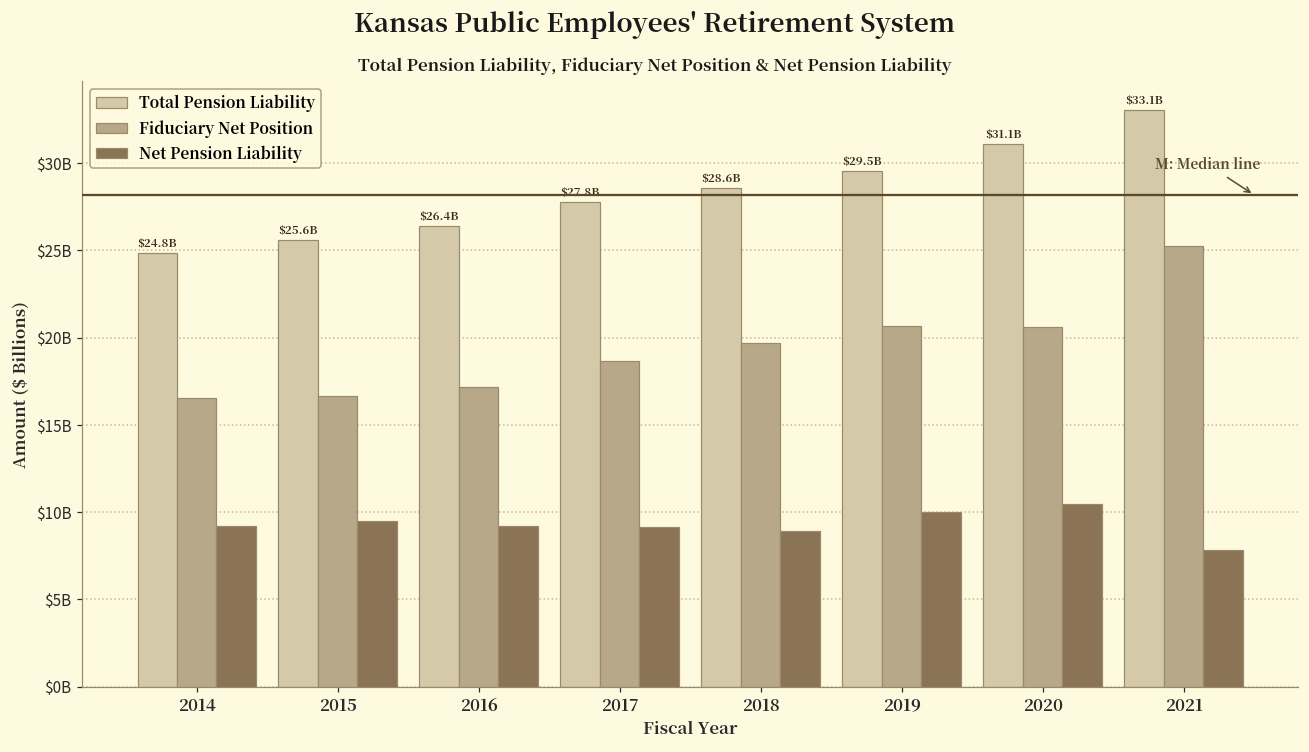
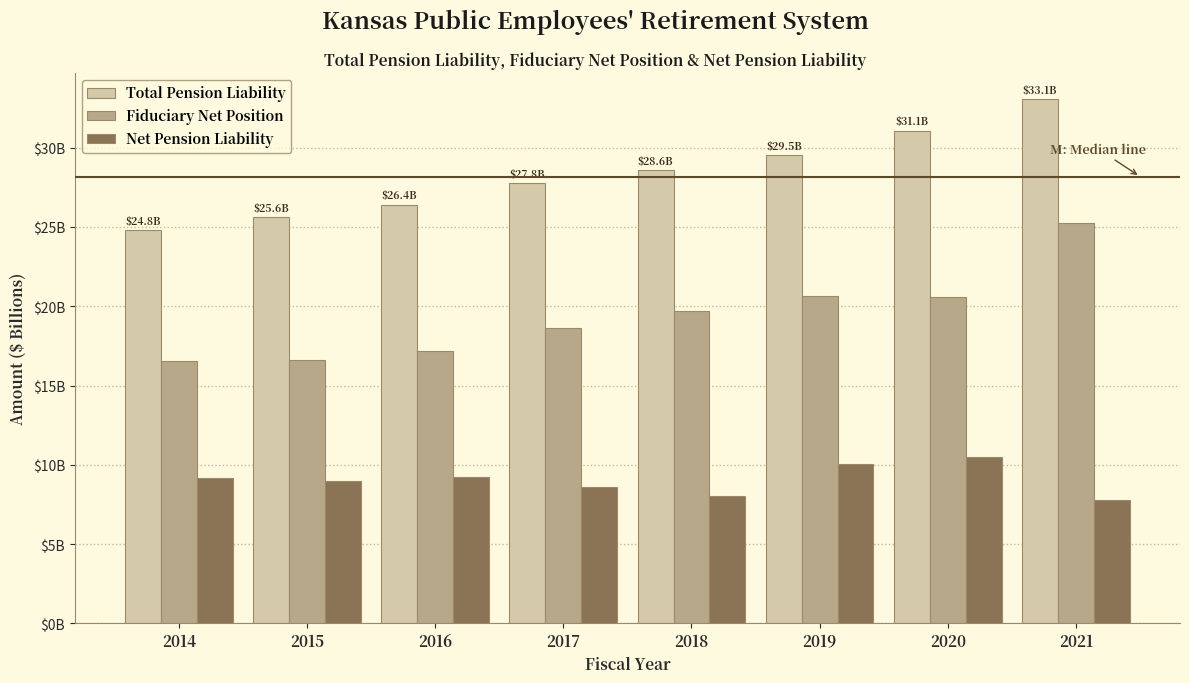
  {
    "Net Pension Liability": {
      "2014": "$9200000000",
-     "2015": "$9500000000",
+     "2015": "$9000000000",
      "2016": "$9200000000",
-     "2017": "$9100000000",
-     "2018": "$8900000000",
+     "2017": "$8600000000",
+     "2018": "$8000000000",
      "2019": "$10000000000",
      "2020": "$10500000000",
      "2021": "$7800000000"
    }
  }
